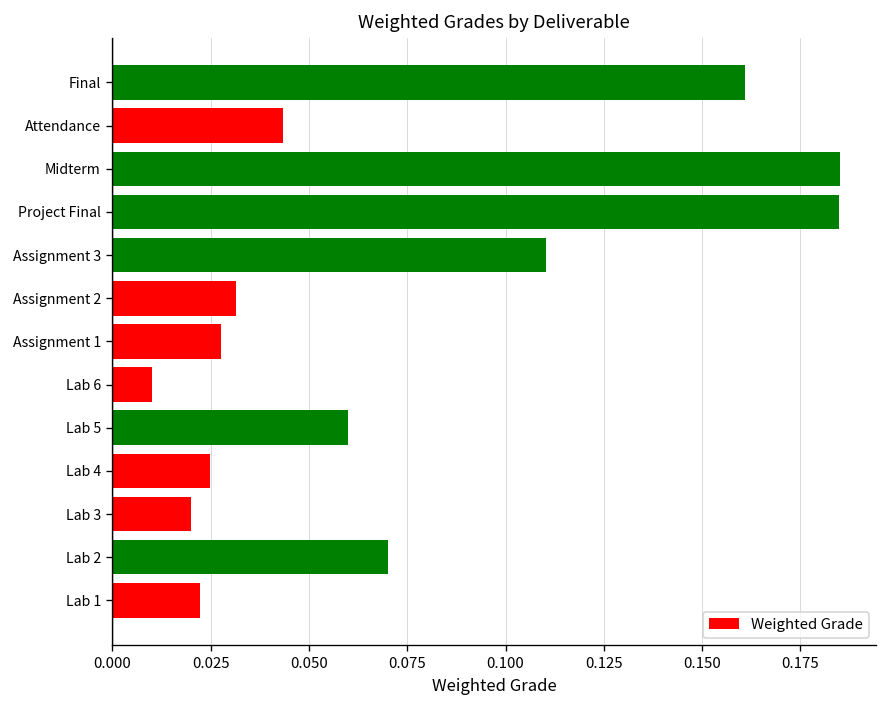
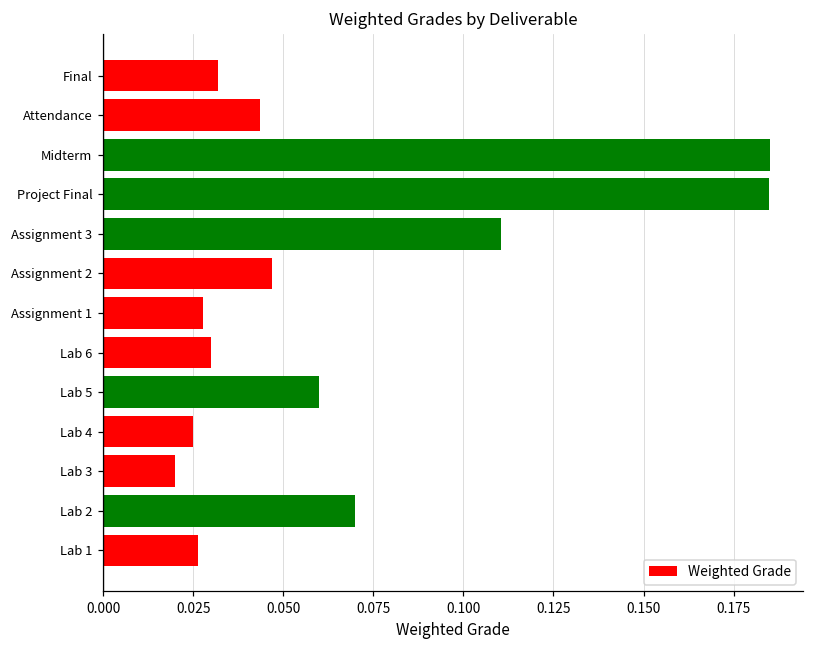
  {
-   "Final": 0.161,
+   "Final": 0.032,
    "Attendance": 0.044,
    "Midterm": 0.185,
    "Project Final": 0.185,
    "Assignment 3": 0.110,
-   "Assignment 2": 0.032,
+   "Assignment 2": 0.047,
    "Assignment 1": 0.028,
-   "Lab 6": 0.01,
+   "Lab 6": 0.03,
    "Lab 5": 0.060,
    "Lab 4": 0.025,
    "Lab 3": 0.020,
    "Lab 2": 0.070,
-   "Lab 1": 0.022
+   "Lab 1": 0.026
  }
